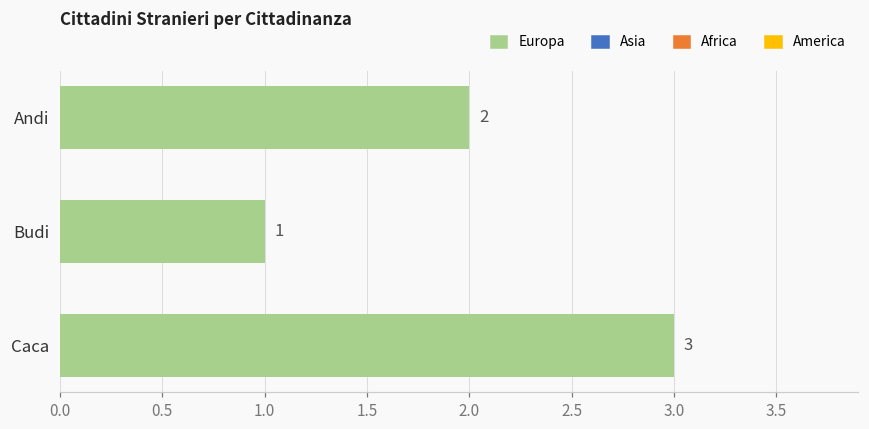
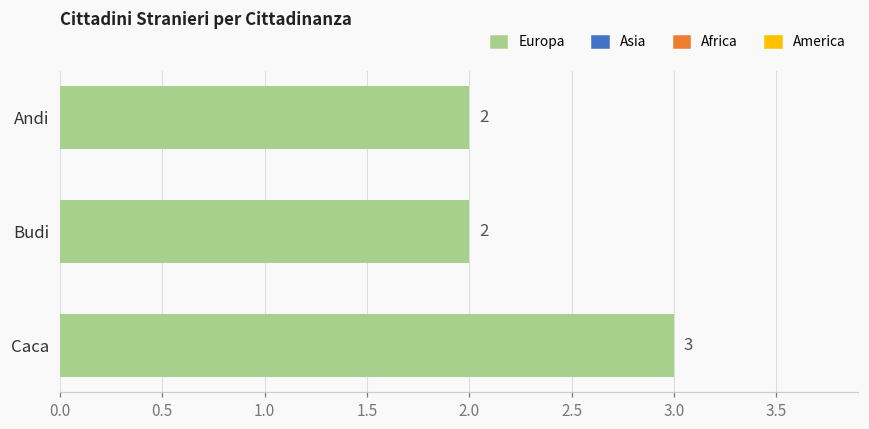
  {
    "Andi": 2,
-   "Budi": 1,
+   "Budi": 2,
    "Caca": 3
  }
